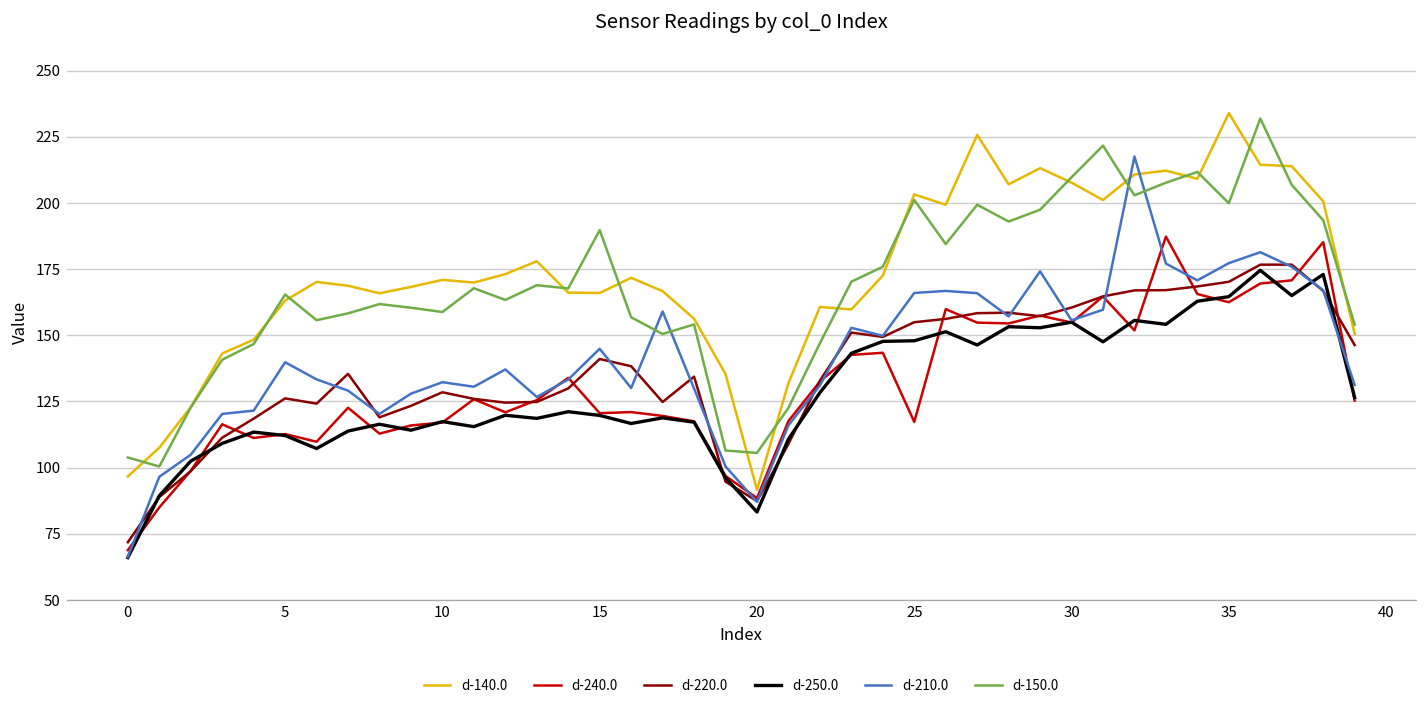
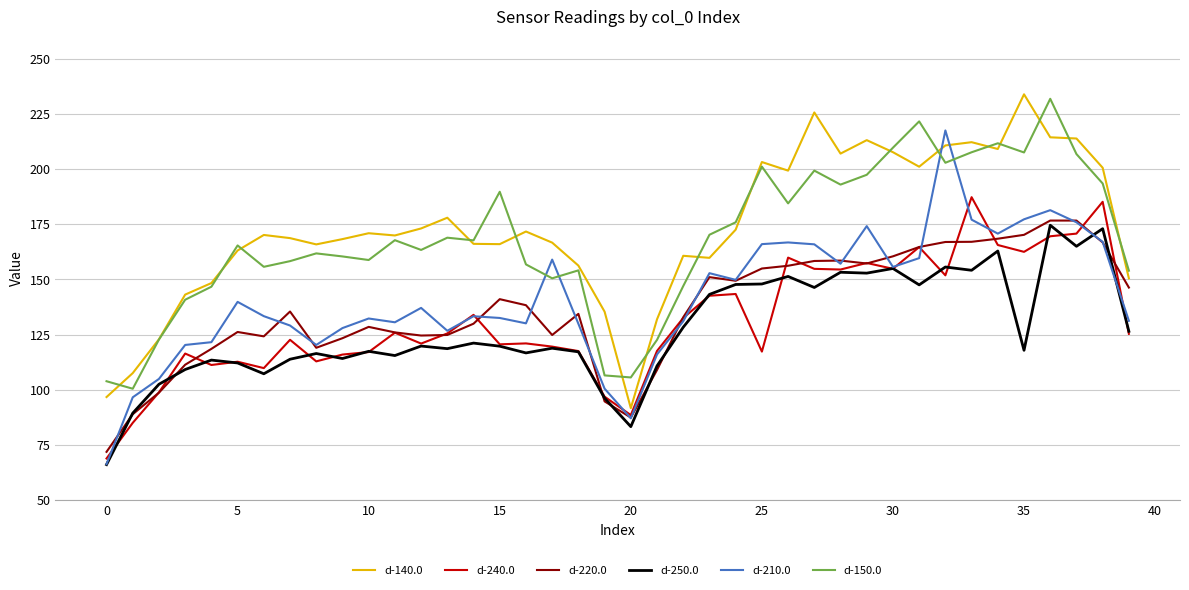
  {
    "d-140.0": {
      "0": 97,
      "5": 163,
      "10": 171,
      "15": 166,
      "20": 92,
      "25": 203,
      "30": 208,
      "35": 234
    },
    "d-240.0": {
      "0": 69,
      "25": 117,
      "35": 162
    },
    "d-220.0": {
      "0": 72,
      "5": 126,
      "10": 128,
      "15": 141,
      "25": 155,
      "30": 160,
      "35": 170
    },
    "d-250.0": {
      "20": 83,
      "25": 148,
-     "35": 165
+     "35": 118
    },
    "d-210.0": {
      "5": 140,
      "10": 132,
-     "15": 145,
+     "15": 133,
      "25": 166,
      "35": 177
    },
    "d-150.0": {
      "0": 104,
      "5": 165,
      "10": 159,
      "15": 190,
      "20": 106,
      "25": 201,
      "30": 210,
-     "35": 200
+     "35": 208
    }
  }
